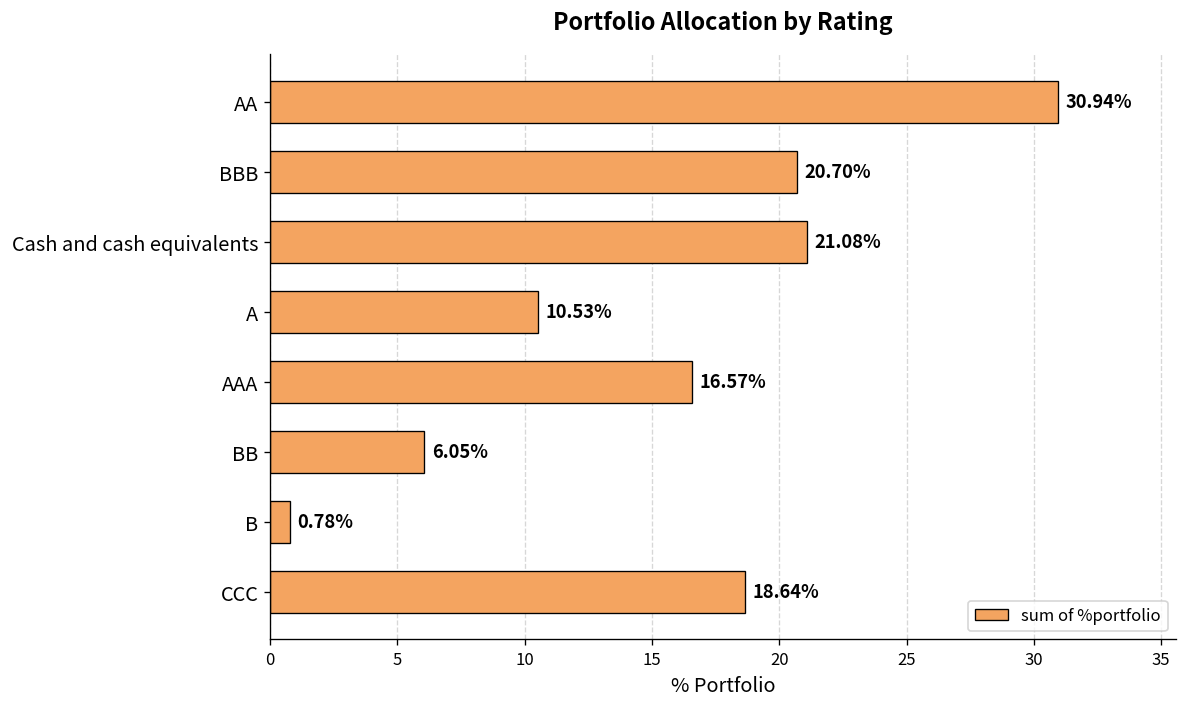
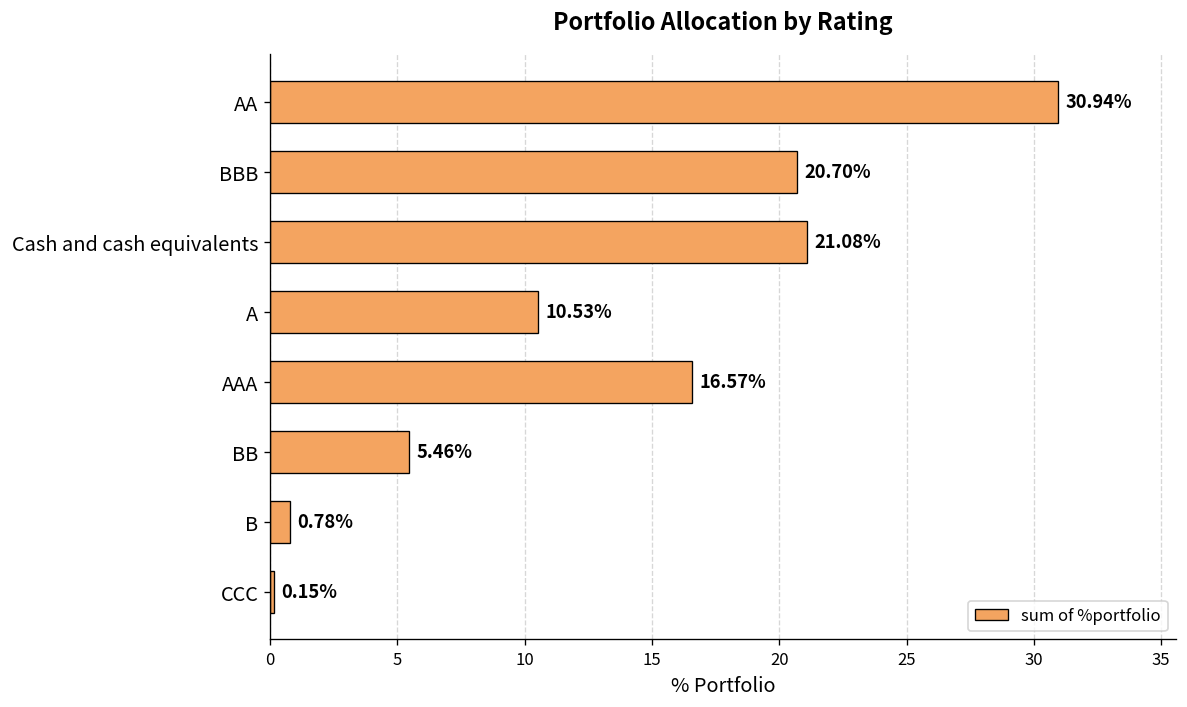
  {
    "AA": "30.94%",
    "BBB": "20.70%",
    "Cash and cash equivalents": "21.08%",
    "A": "10.53%",
    "AAA": "16.57%",
-   "BB": "6.05%",
+   "BB": "5.46%",
    "B": "0.78%",
-   "CCC": "18.64%"
+   "CCC": "0.15%"
  }
